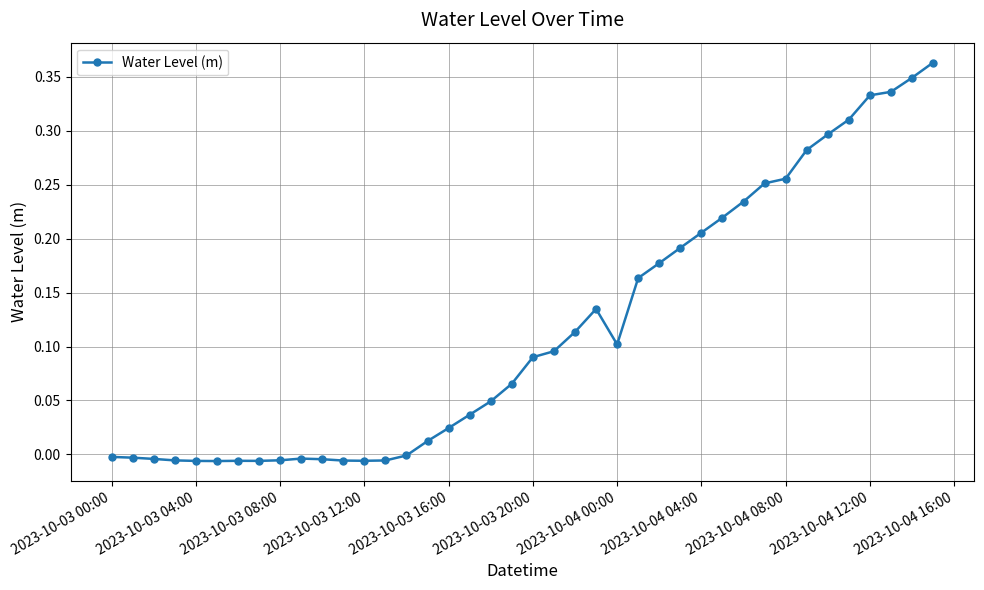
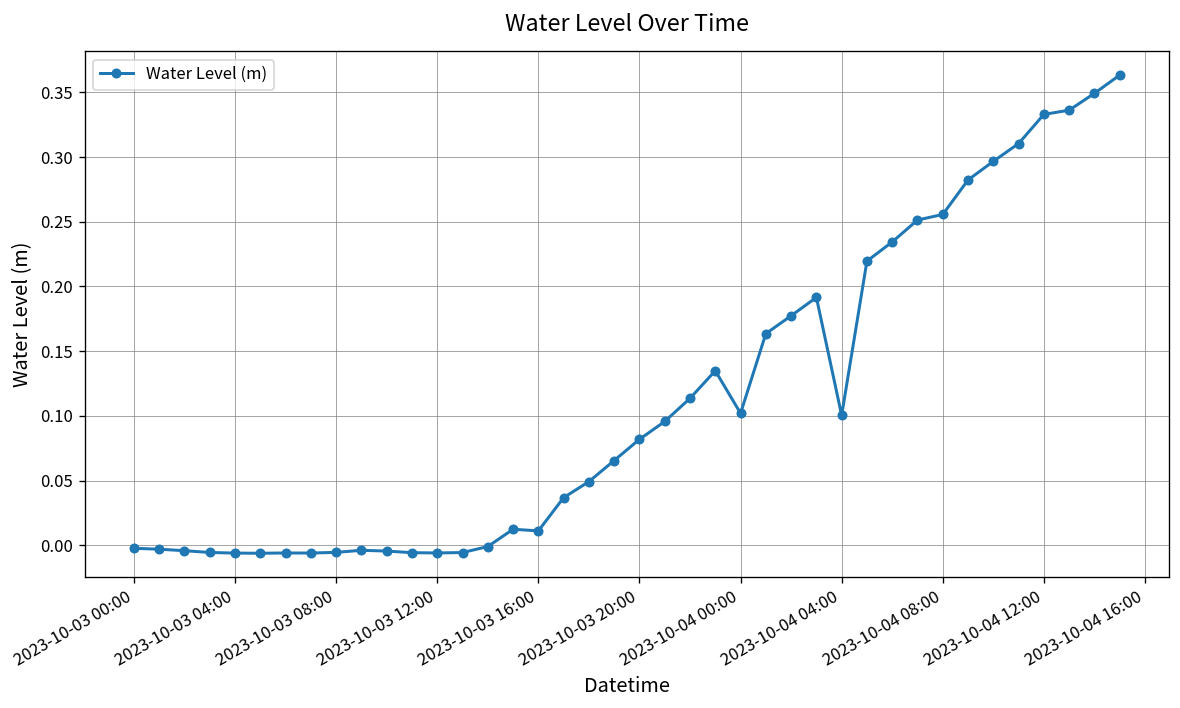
  {
    "2023-10-03 00:00": -0.002,
    "2023-10-03 04:00": -0.006,
    "2023-10-03 08:00": -0.005,
    "2023-10-03 12:00": -0.006,
-   "2023-10-03 16:00": 0.024,
-   "2023-10-03 20:00": 0.090,
+   "2023-10-03 16:00": 0.011,
+   "2023-10-03 20:00": 0.082,
    "2023-10-04 00:00": 0.102,
-   "2023-10-04 04:00": 0.206,
+   "2023-10-04 04:00": 0.100,
    "2023-10-04 08:00": 0.256,
    "2023-10-04 12:00": 0.333
  }
